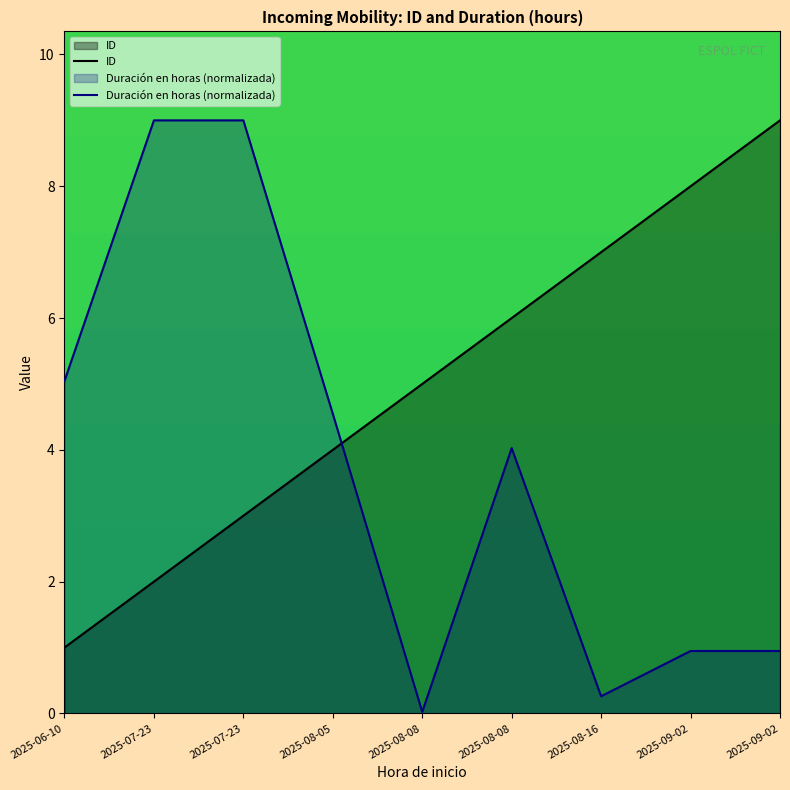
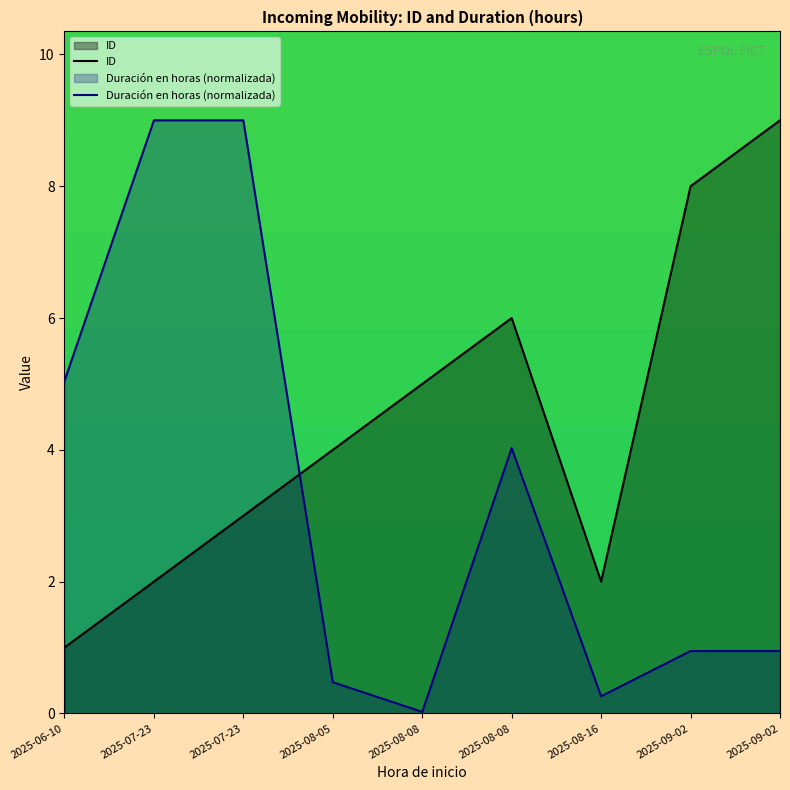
  {
    "ID": {
      "2025-06-10": 1,
      "2025-08-05": 4,
-     "2025-08-16": 7
+     "2025-08-16": 2
    },
    "Duración en horas (normalizada)": {
      "2025-06-10": 5.0,
-     "2025-08-05": 4.5,
+     "2025-08-05": 0.5,
      "2025-08-16": 0.3
    }
  }
